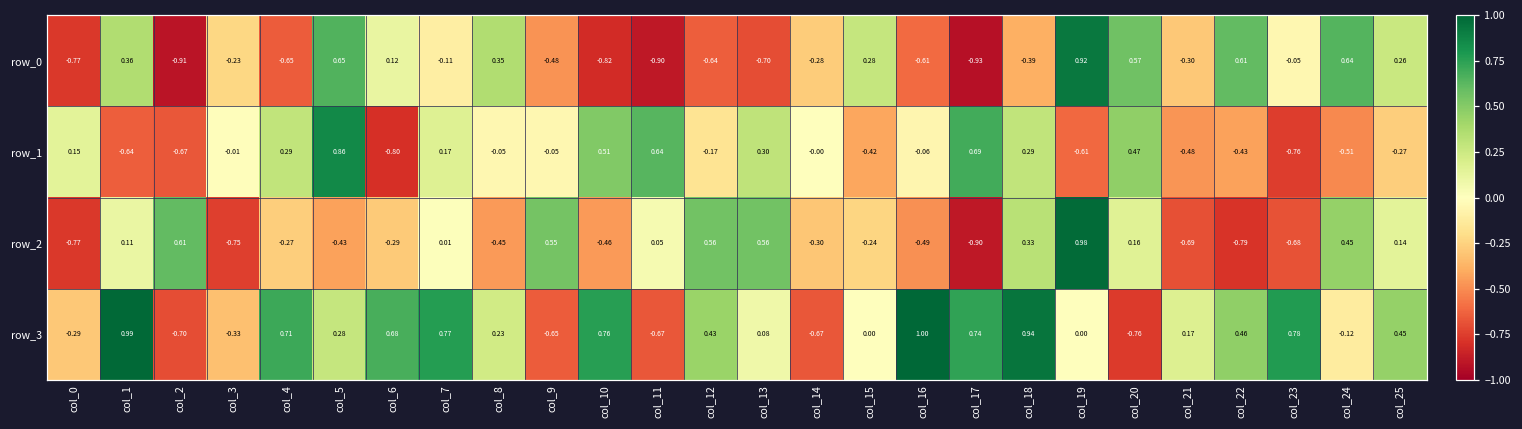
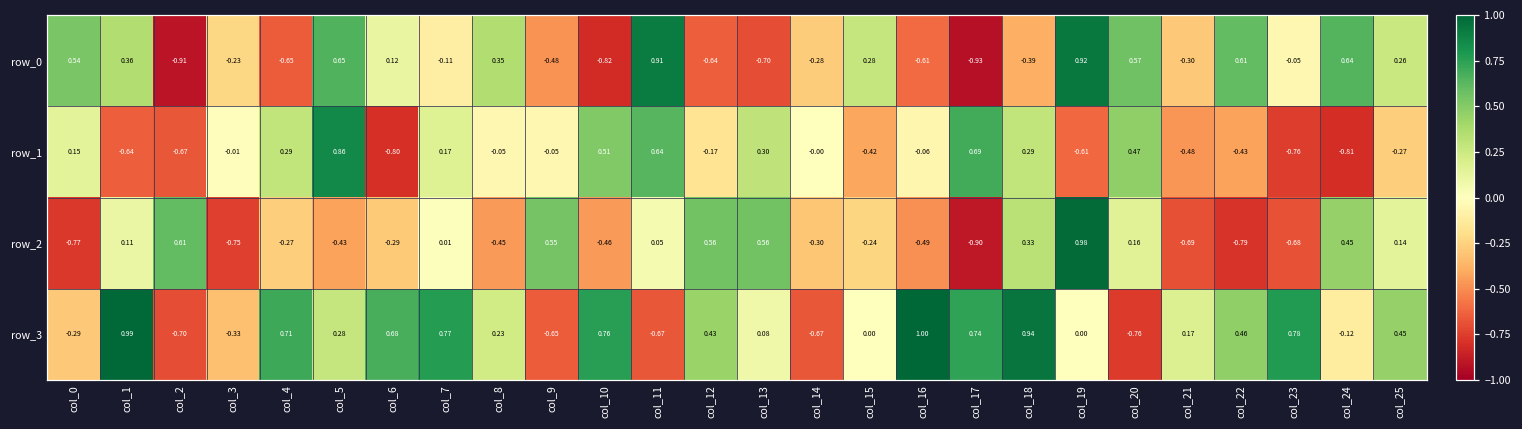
  {
    "row_0": {
-     "col_0": -0.77,
+     "col_0": 0.54,
      "col_1": 0.36,
      "col_2": -0.91,
      "col_3": -0.23,
      "col_4": -0.65,
      "col_5": 0.65,
      "col_6": 0.12,
      "col_7": -0.11,
      "col_8": 0.35,
      "col_9": -0.48,
      "col_10": -0.82,
-     "col_11": -0.90,
+     "col_11": 0.91,
      "col_12": -0.64,
      "col_13": -0.70,
      "col_14": -0.28,
      "col_15": 0.28,
      "col_16": -0.61,
      "col_17": -0.93,
      "col_18": -0.39,
      "col_19": 0.92,
      "col_20": 0.57,
      "col_21": -0.30,
      "col_22": 0.61,
      "col_23": -0.05,
      "col_24": 0.64,
      "col_25": 0.26
    },
    "row_1": {
      "col_0": 0.15,
      "col_1": -0.64,
      "col_2": -0.67,
      "col_3": -0.01,
      "col_4": 0.29,
      "col_5": 0.86,
      "col_6": -0.80,
      "col_7": 0.17,
      "col_8": -0.05,
      "col_9": -0.05,
      "col_10": 0.51,
      "col_11": 0.64,
      "col_12": -0.17,
      "col_13": 0.30,
      "col_14": -0.00,
      "col_15": -0.42,
      "col_16": -0.06,
      "col_17": 0.69,
      "col_18": 0.29,
      "col_19": -0.61,
      "col_20": 0.47,
      "col_21": -0.48,
      "col_22": -0.43,
      "col_23": -0.76,
-     "col_24": -0.51,
+     "col_24": -0.81,
      "col_25": -0.27
    },
    "row_2": {
      "col_0": -0.77,
      "col_1": 0.11,
      "col_2": 0.61,
      "col_3": -0.75,
      "col_4": -0.27,
      "col_5": -0.43,
      "col_6": -0.29,
      "col_7": 0.01,
      "col_8": -0.45,
      "col_9": 0.55,
      "col_10": -0.46,
      "col_11": 0.05,
      "col_12": 0.56,
      "col_13": 0.56,
      "col_14": -0.30,
      "col_15": -0.24,
      "col_16": -0.49,
      "col_17": -0.90,
      "col_18": 0.33,
      "col_19": 0.98,
      "col_20": 0.16,
      "col_21": -0.69,
      "col_22": -0.79,
      "col_23": -0.68,
      "col_24": 0.45,
      "col_25": 0.14
    },
    "row_3": {
      "col_0": -0.29,
      "col_1": 0.99,
      "col_2": -0.70,
      "col_3": -0.33,
      "col_4": 0.71,
      "col_5": 0.28,
      "col_6": 0.68,
      "col_7": 0.77,
      "col_8": 0.23,
      "col_9": -0.65,
      "col_10": 0.76,
      "col_11": -0.67,
      "col_12": 0.43,
      "col_13": 0.08,
      "col_14": -0.67,
      "col_15": 0.00,
      "col_16": 1.00,
      "col_17": 0.74,
      "col_18": 0.94,
      "col_19": 0.00,
      "col_20": -0.76,
      "col_21": 0.17,
      "col_22": 0.46,
      "col_23": 0.78,
      "col_24": -0.12,
      "col_25": 0.45
    }
  }
